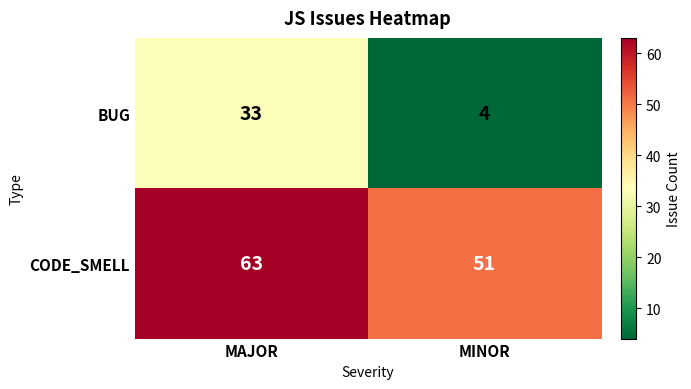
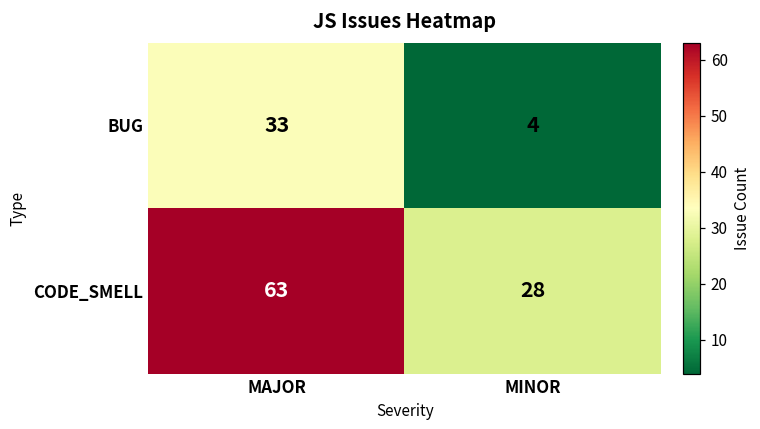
  {
    "BUG": {
      "MAJOR": 33,
      "MINOR": 4
    },
    "CODE_SMELL": {
      "MAJOR": 63,
-     "MINOR": 51
+     "MINOR": 28
    }
  }
